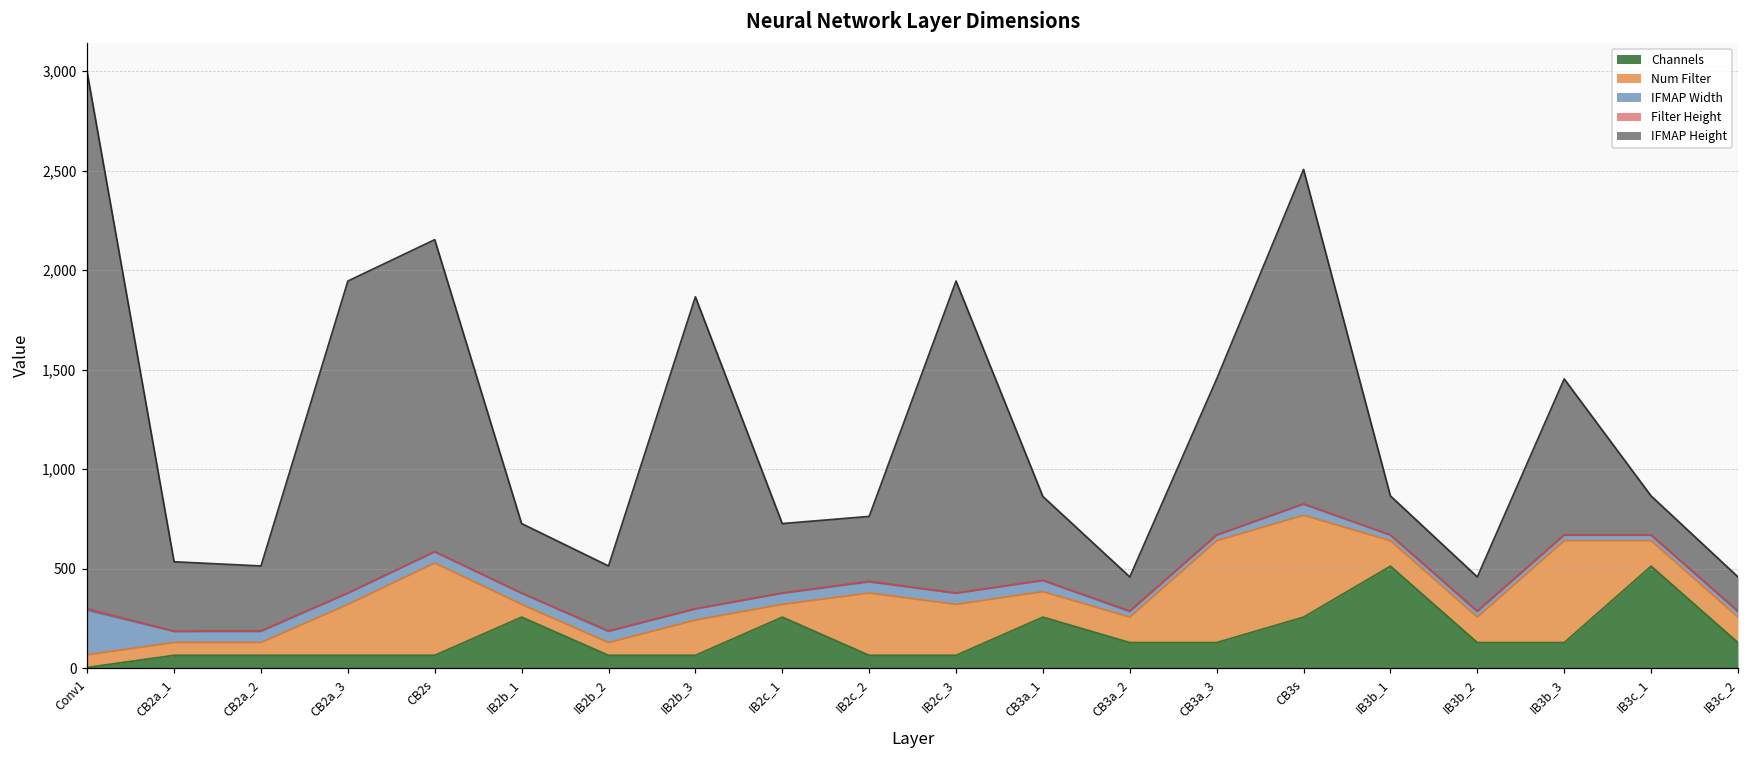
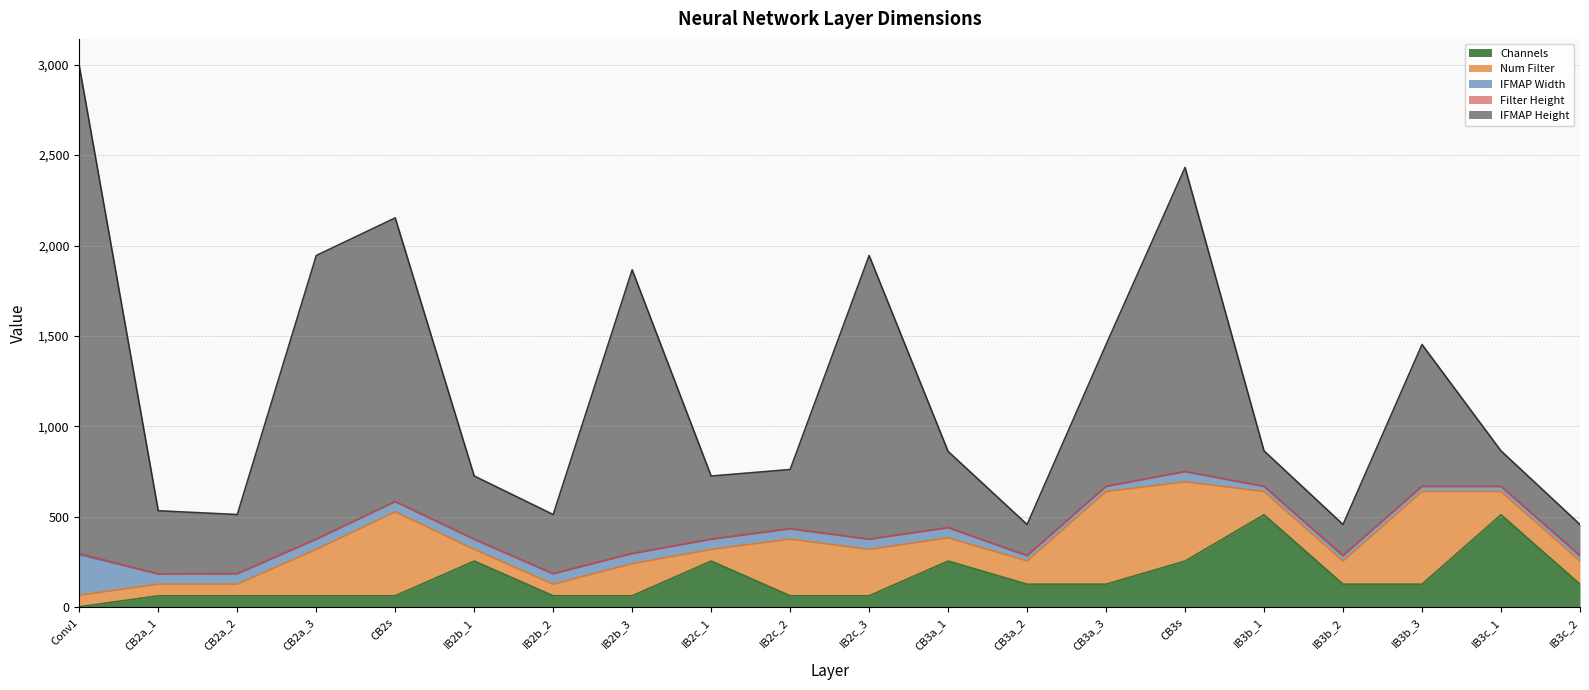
  {
    "Channels": {
      "Conv1": "0",
      "CB2a_1": "60",
      "CB2a_2": "60",
      "CB2a_3": "60",
      "CB2s": "60",
      "IB2b_1": "260",
      "IB2b_2": "60",
      "IB2b_3": "60",
      "IB2c_1": "260",
      "IB2c_2": "60",
      "IB2c_3": "60",
      "CB3a_1": "260",
      "CB3a_2": "130",
      "CB3a_3": "130",
      "CB3s": "260",
      "IB3b_1": "510",
      "IB3b_2": "130",
      "IB3b_3": "130",
      "IB3c_1": "510",
      "IB3c_2": "130"
    },
    "Num Filter": {
      "Conv1": "60",
      "CB2a_1": "60",
      "CB2a_2": "60",
      "CB2a_3": "260",
      "CB2s": "460",
      "IB2b_1": "60",
      "IB2b_2": "60",
      "IB2b_3": "180",
      "IB2c_1": "60",
      "IB2c_2": "310",
      "IB2c_3": "260",
      "CB3a_1": "130",
      "CB3a_2": "130",
      "CB3a_3": "510",
-     "CB3s": "510",
+     "CB3s": "440",
      "IB3b_1": "130",
      "IB3b_2": "130",
      "IB3b_3": "510",
      "IB3c_1": "130",
      "IB3c_2": "130"
    },
    "IFMAP Height": {
      "Conv1": "2,700",
      "CB2a_1": "350",
      "CB2a_2": "330",
      "CB2a_3": "1,570",
      "CB2s": "1,570",
      "IB2b_1": "350",
      "IB2b_2": "330",
      "IB2b_3": "1,570",
      "IB2c_1": "350",
      "IB2c_2": "330",
      "IB2c_3": "1,570",
      "CB3a_1": "420",
      "CB3a_2": "170",
      "CB3a_3": "780",
      "CB3s": "1,680",
      "IB3b_1": "200",
      "IB3b_2": "170",
      "IB3b_3": "780",
      "IB3c_1": "200",
      "IB3c_2": "170"
    }
  }
